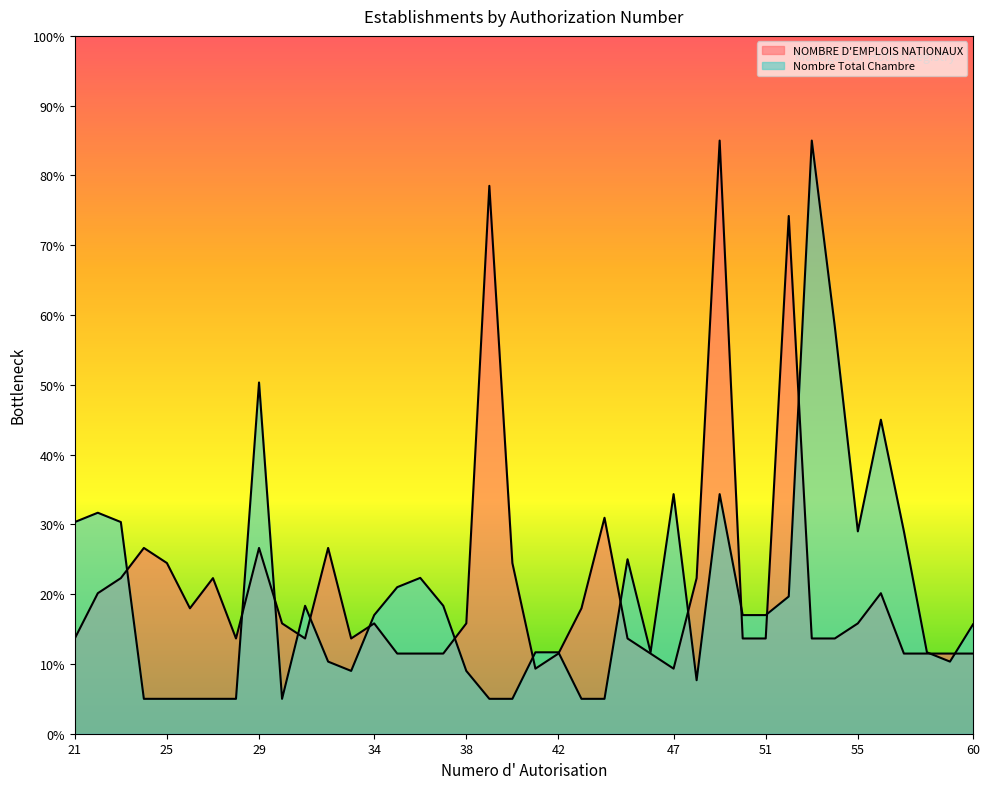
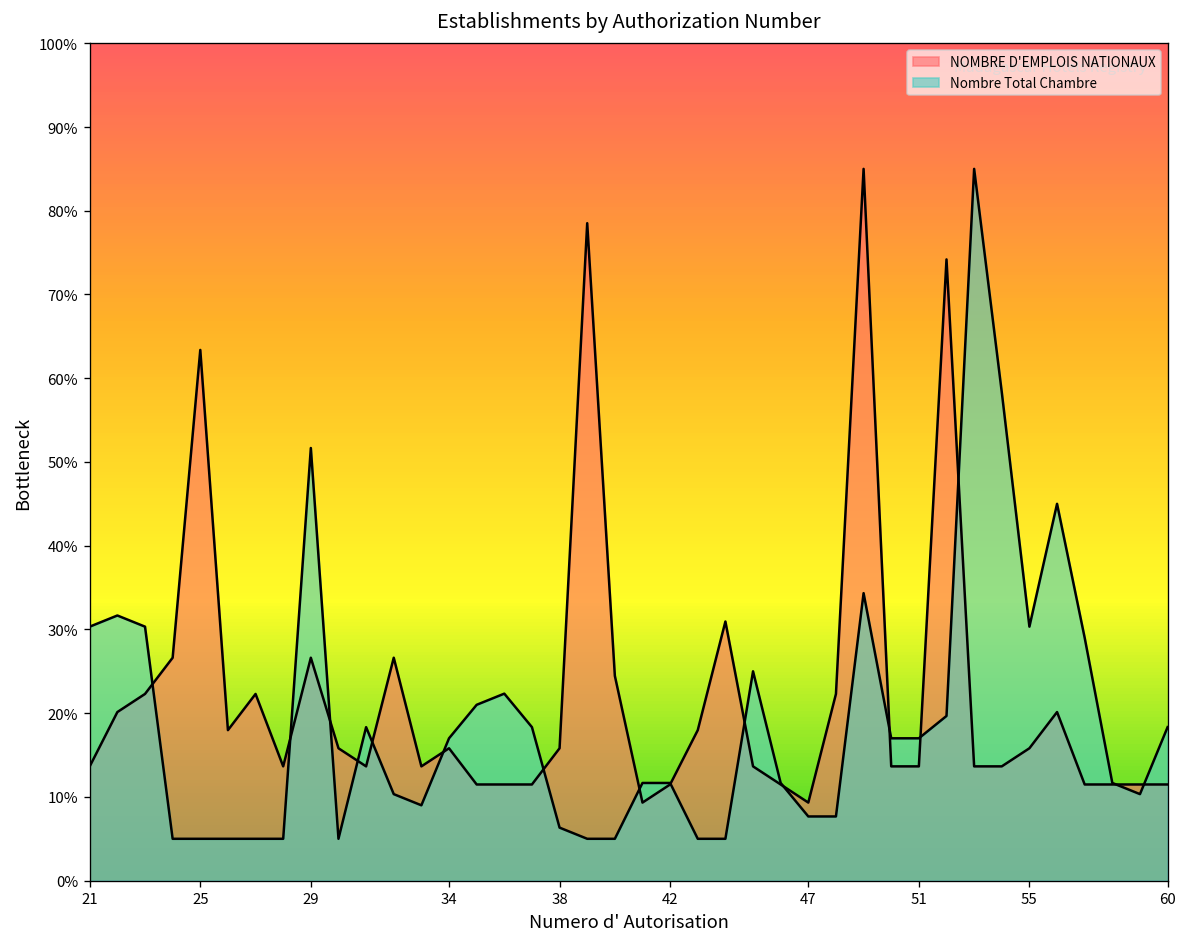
  {
    "NOMBRE D'EMPLOIS NATIONAUX": {
      "21": "14%",
-     "25": "24%",
+     "25": "63%",
      "29": "27%",
      "34": "16%",
      "38": "16%",
      "47": "9%",
      "51": "14%",
      "55": "16%",
      "60": "11%"
    },
    "Nombre Total Chambre": {
      "21": "30%",
      "25": "5%",
-     "29": "50%",
+     "29": "52%",
      "34": "17%",
-     "38": "9%",
-     "47": "34%",
+     "38": "6%",
+     "47": "8%",
      "51": "17%",
-     "55": "29%",
-     "60": "16%"
+     "55": "30%",
+     "60": "18%"
    }
  }
